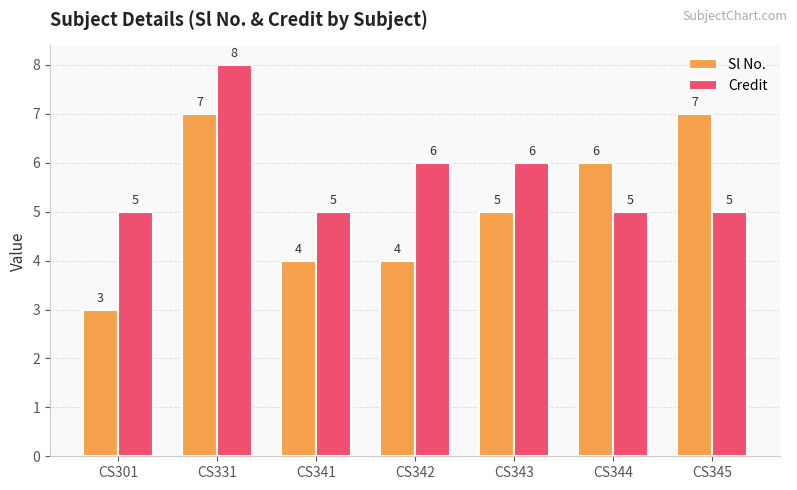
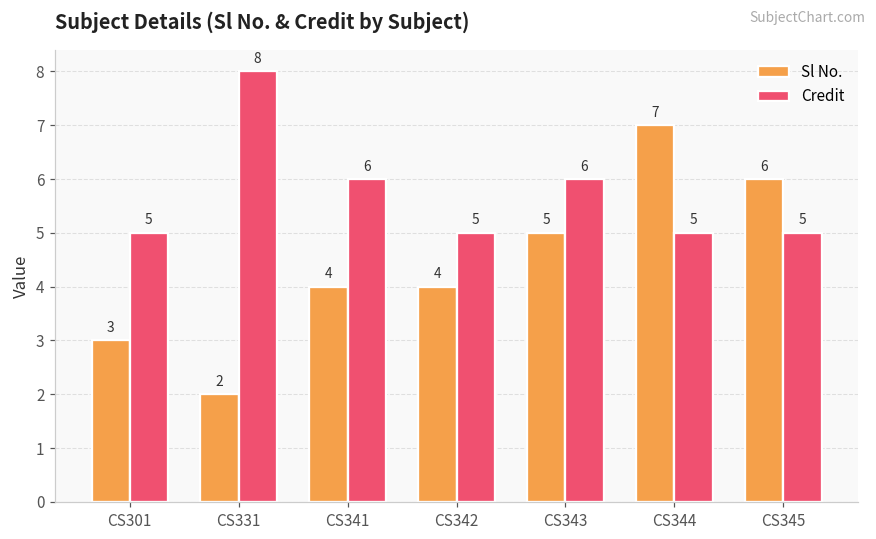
  {
    "Sl No.": {
      "CS301": 3,
-     "CS331": 7,
+     "CS331": 2,
      "CS341": 4,
      "CS342": 4,
      "CS343": 5,
-     "CS344": 6,
-     "CS345": 7
+     "CS344": 7,
+     "CS345": 6
    },
    "Credit": {
      "CS301": 5,
      "CS331": 8,
-     "CS341": 5,
-     "CS342": 6,
+     "CS341": 6,
+     "CS342": 5,
      "CS343": 6,
      "CS344": 5,
      "CS345": 5
    }
  }
